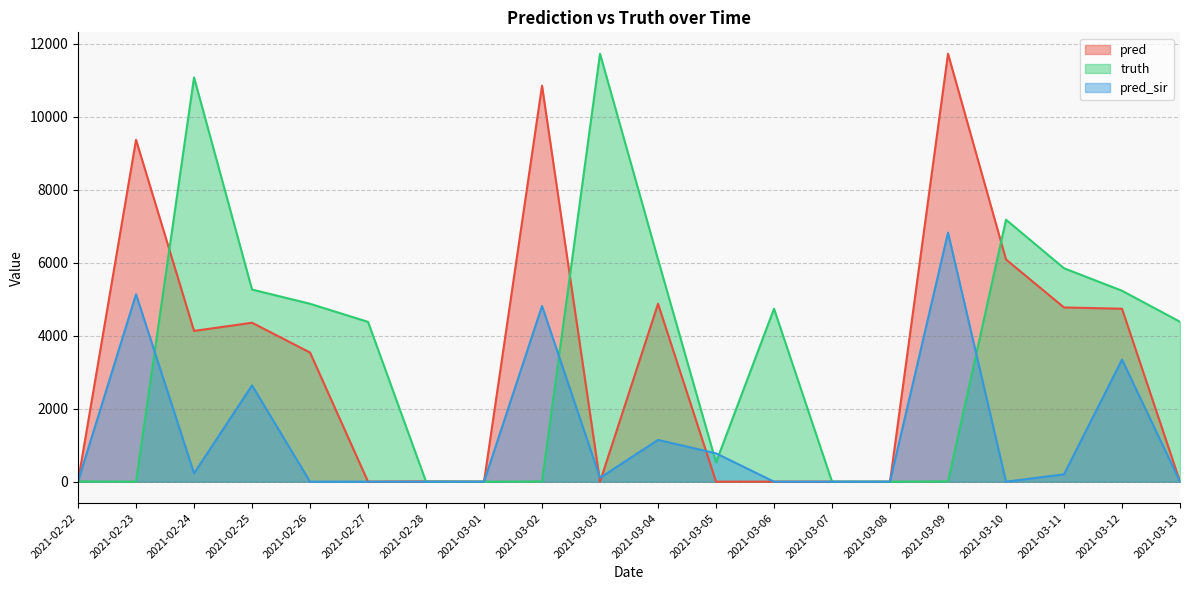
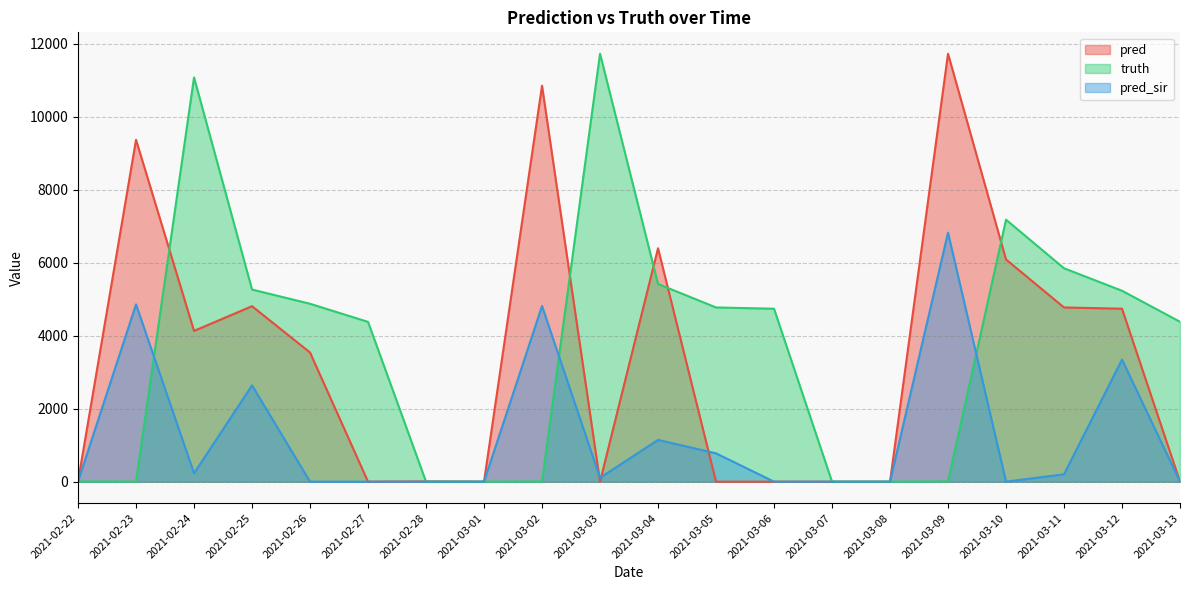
  {
    "pred": {
      "2021-02-23": 9400,
      "2021-02-24": 4100,
-     "2021-02-25": 4400,
+     "2021-02-25": 4800,
      "2021-02-26": 3500,
      "2021-03-02": 10900,
      "2021-03-03": 0,
-     "2021-03-04": 4900,
+     "2021-03-04": 6400,
      "2021-03-05": 0,
      "2021-03-09": 11700,
      "2021-03-10": 6100,
      "2021-03-11": 4800,
      "2021-03-12": 4700
    },
    "truth": {
      "2021-02-23": 0,
      "2021-02-24": 11100,
      "2021-02-25": 5300,
      "2021-02-26": 4900,
      "2021-02-27": 4400,
      "2021-03-02": 0,
      "2021-03-03": 11700,
-     "2021-03-04": 6100,
-     "2021-03-05": 500,
+     "2021-03-04": 5400,
+     "2021-03-05": 4800,
      "2021-03-06": 4700,
      "2021-03-09": 0,
      "2021-03-10": 7200,
      "2021-03-11": 5900,
      "2021-03-12": 5200,
      "2021-03-13": 4400
    },
    "pred_sir": {
-     "2021-02-23": 5100,
+     "2021-02-23": 4900,
      "2021-02-24": 200,
      "2021-02-25": 2600,
      "2021-02-26": 0,
      "2021-03-02": 4800,
      "2021-03-03": 100,
      "2021-03-04": 1100,
      "2021-03-05": 800,
      "2021-03-09": 6800,
      "2021-03-10": 0,
      "2021-03-11": 200,
      "2021-03-12": 3300
    }
  }
